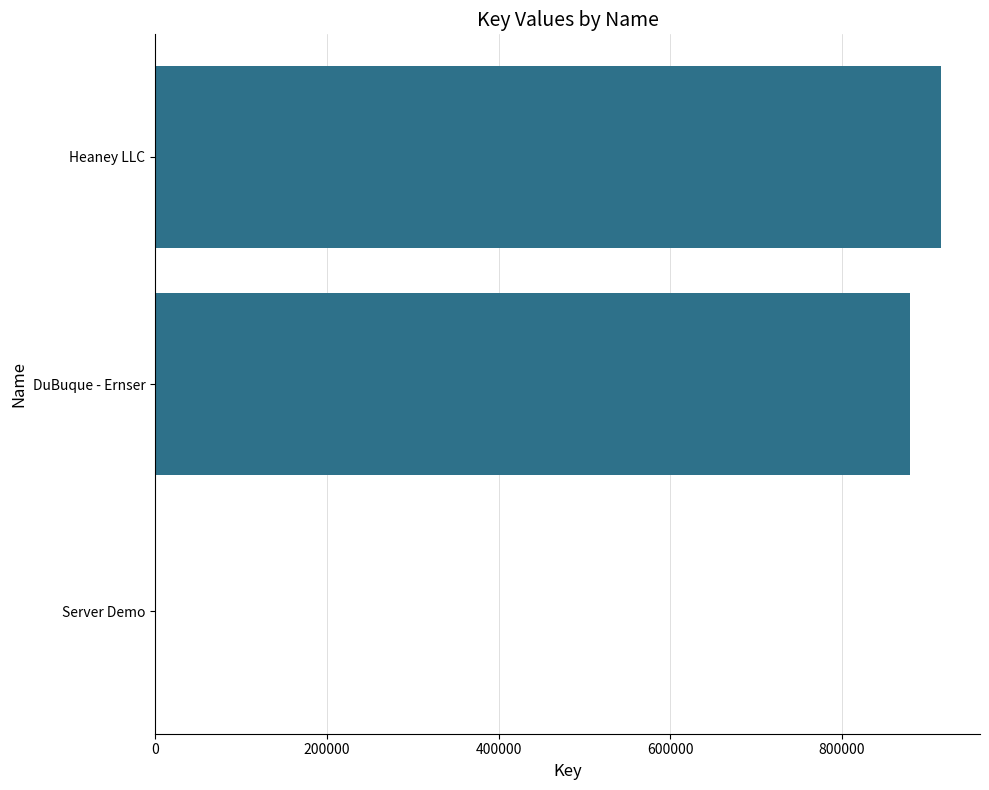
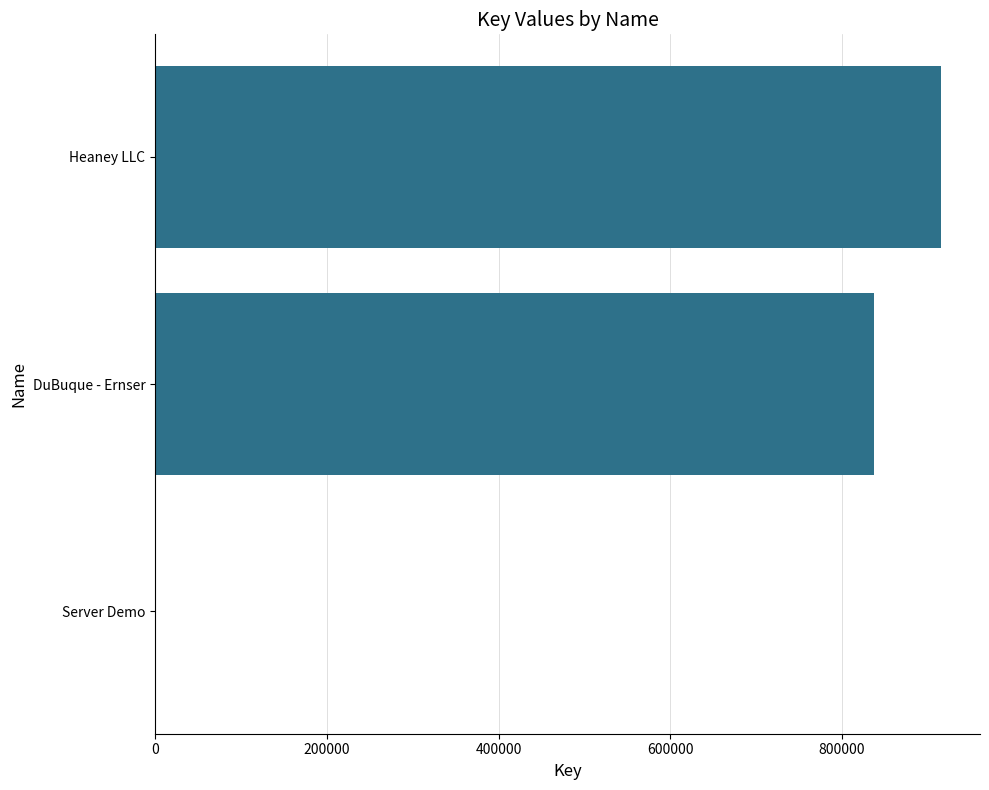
  {
    "Heaney LLC": 910000,
-   "DuBuque - Ernser": 880000
+   "DuBuque - Ernser": 840000
  }
